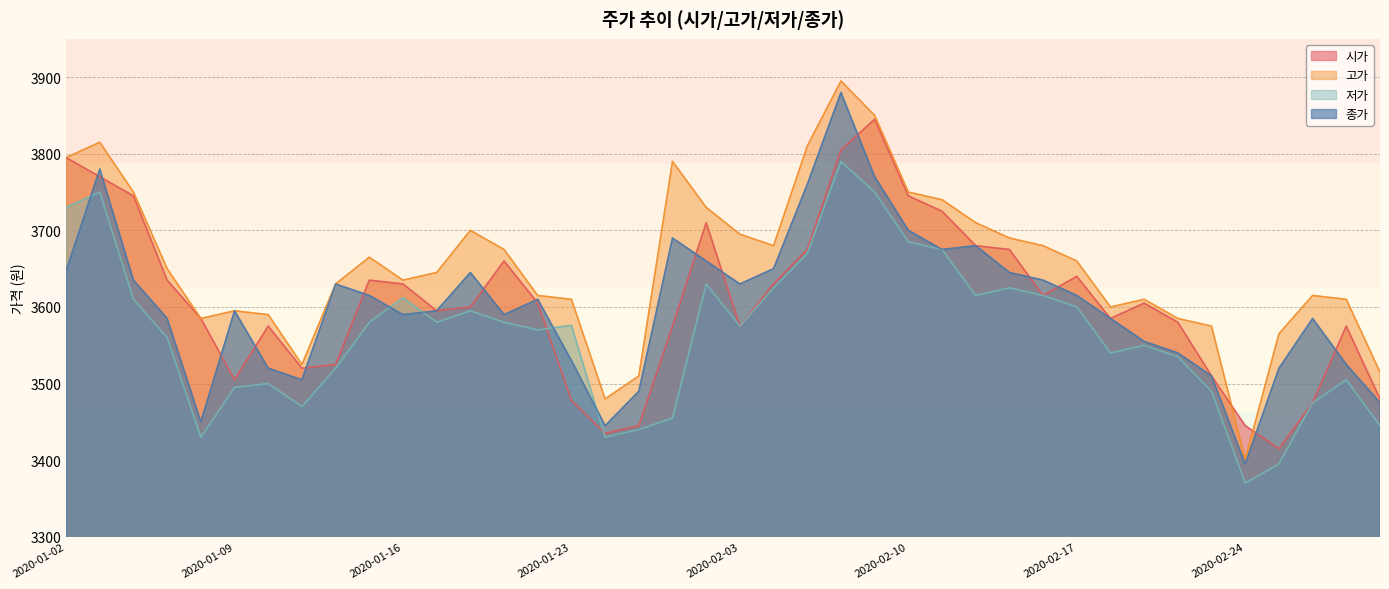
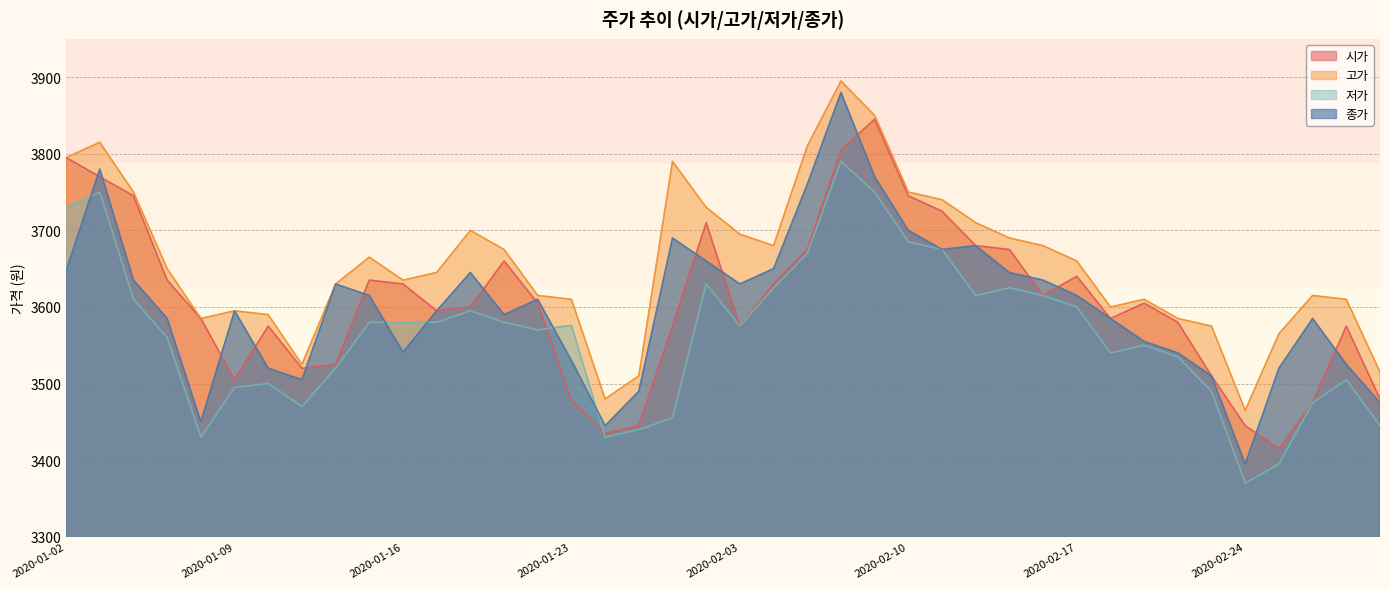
  {
    "시가": {
      "2020-01-09": 3510,
      "2020-01-16": 3630,
      "2020-01-23": 3480,
      "2020-02-10": 3750,
      "2020-02-17": 3640,
      "2020-02-24": 3450
    },
    "고가": {
      "2020-01-16": 3640,
      "2020-01-23": 3610,
      "2020-02-03": 3700,
      "2020-02-10": 3750,
      "2020-02-17": 3660,
-     "2020-02-24": 3400
+     "2020-02-24": 3470
    },
    "저가": {
      "2020-01-02": 3730,
      "2020-01-09": 3500,
-     "2020-01-16": 3610,
+     "2020-01-16": 3580,
      "2020-01-23": 3580,
      "2020-02-10": 3690,
      "2020-02-17": 3600,
      "2020-02-24": 3370
    },
    "종가": {
      "2020-01-02": 3650,
-     "2020-01-16": 3590,
+     "2020-01-16": 3540,
      "2020-01-23": 3530,
      "2020-02-03": 3630,
      "2020-02-10": 3700,
      "2020-02-17": 3620,
      "2020-02-24": 3400
    }
  }
